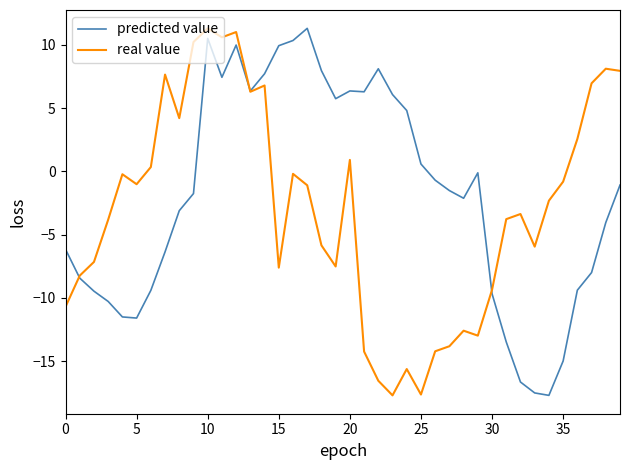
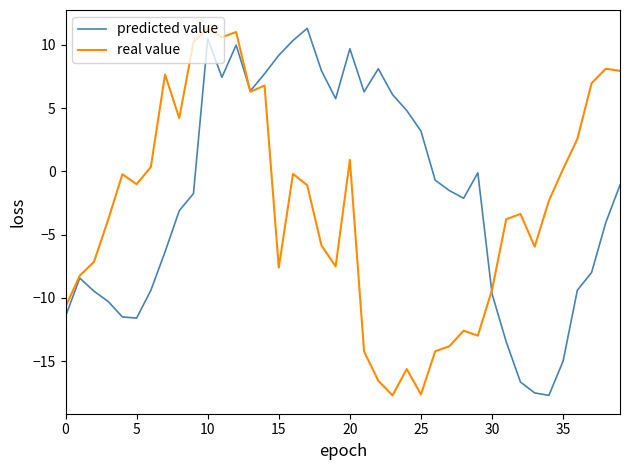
  {
    "predicted value": {
-     "0": -6.2,
+     "0": -11.5,
      "5": -11.6,
-     "15": 9.9,
-     "20": 6.3,
-     "25": 0.6,
+     "15": 9.2,
+     "20": 9.7,
+     "25": 3.2,
      "30": -9.7,
      "35": -15.0
    },
    "real value": {
      "0": -10.7,
      "5": -1.0,
      "15": -7.6,
      "20": 0.9,
      "25": -17.6,
      "30": -9.4,
-     "35": -0.8
+     "35": 0.2
    }
  }
